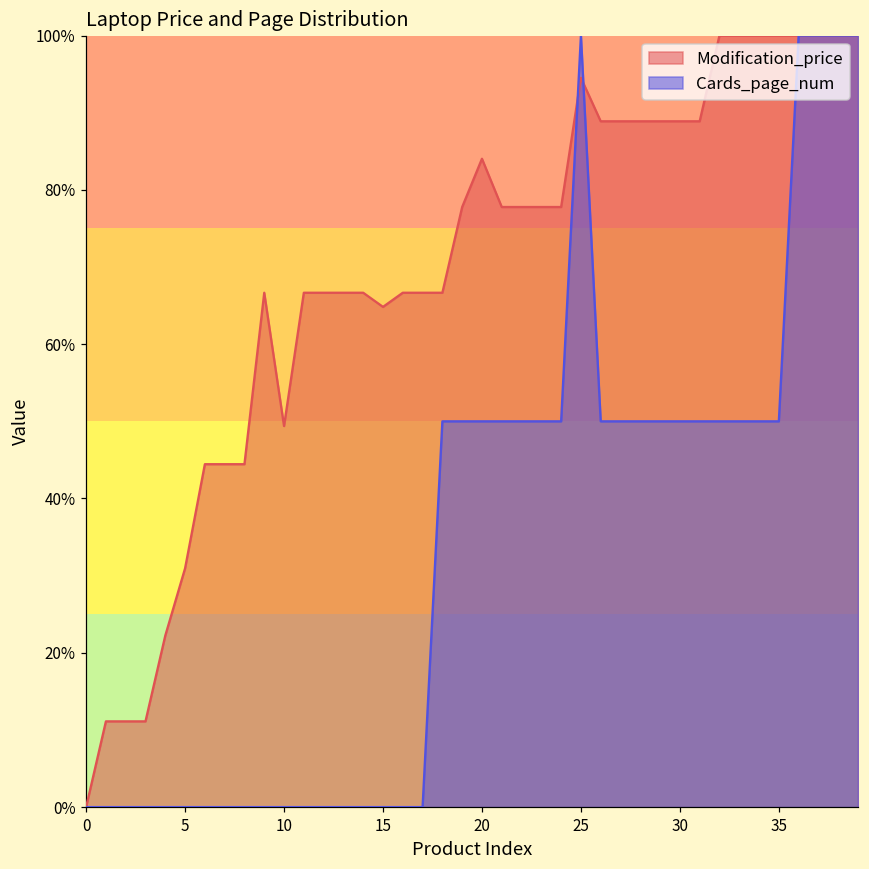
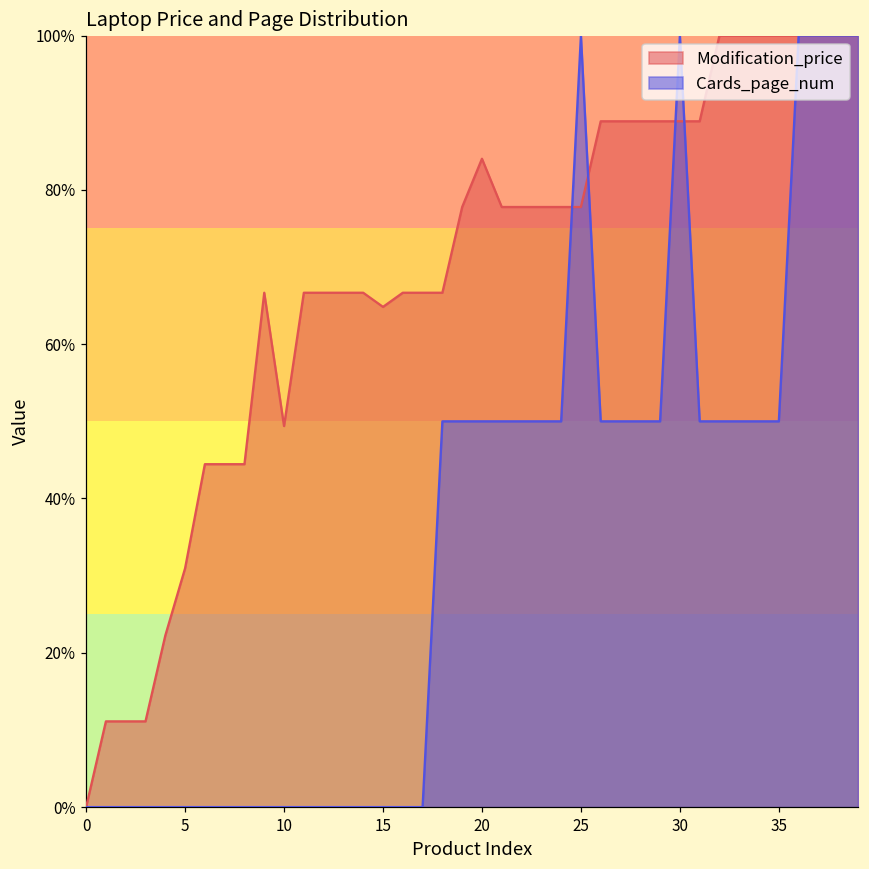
  {
    "Modification_price": {
      "5": "31%",
      "10": "49%",
      "15": "65%",
      "20": "84%",
-     "25": "95%",
+     "25": "78%",
      "30": "89%",
      "35": "100%"
    },
    "Cards_page_num": {
      "5": "0%",
      "10": "0%",
      "15": "0%",
      "20": "50%",
      "25": "100%",
-     "30": "50%",
+     "30": "100%",
      "35": "50%"
    }
  }
